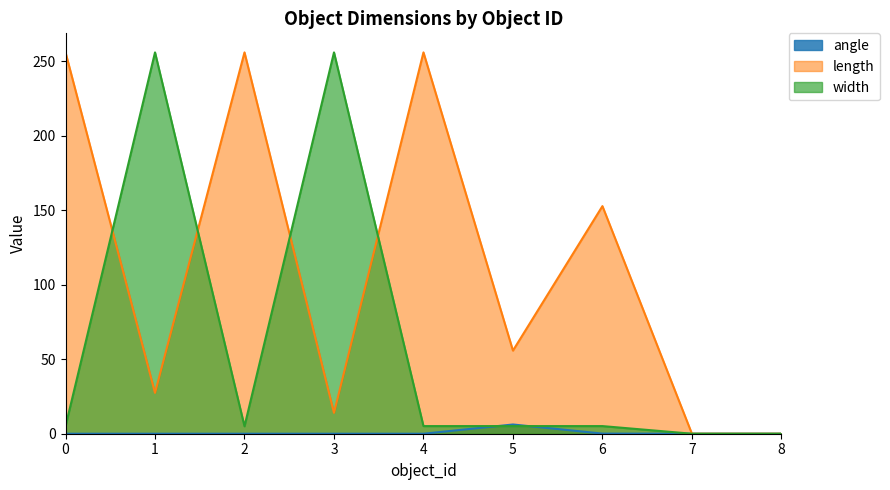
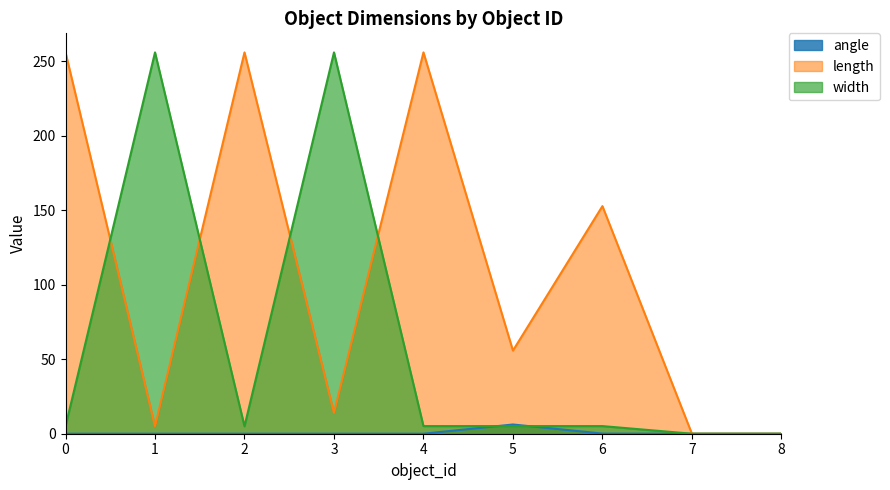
  {
    "angle": {
      "0": 0,
      "1": 0,
      "2": 0,
      "3": 0,
      "4": 0,
      "6": 0
    },
    "length": {
      "0": 256,
-     "1": 27,
+     "1": 5,
      "2": 256,
      "3": 14,
      "4": 256,
      "5": 56,
      "6": 153
    },
    "width": {
      "0": 5,
      "1": 256,
      "2": 5,
      "3": 256,
      "4": 5,
      "6": 5
    }
  }
